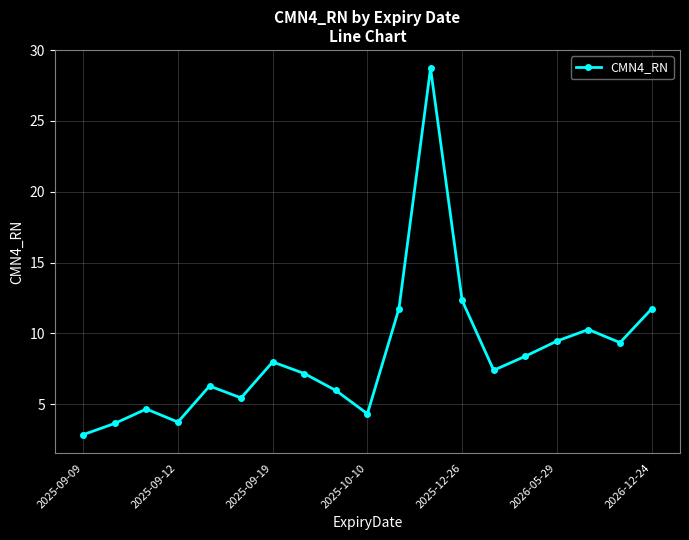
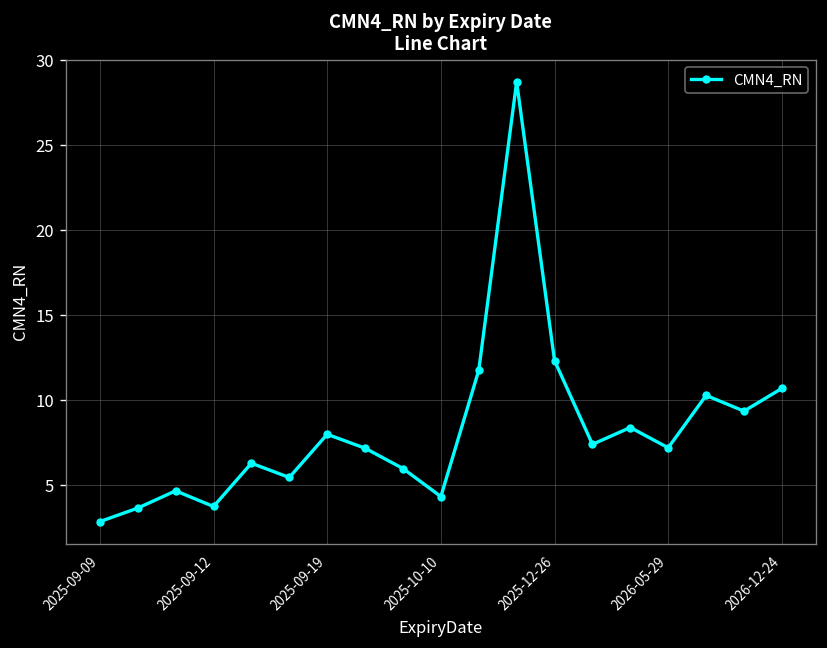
  {
    "2025-09-09": 2.9,
    "2025-09-12": 3.7,
    "2025-09-19": 8.0,
    "2025-10-10": 4.3,
    "2025-12-26": 12.3,
-   "2026-05-29": 9.5,
-   "2026-12-24": 11.7
+   "2026-05-29": 7.2,
+   "2026-12-24": 10.7
  }
